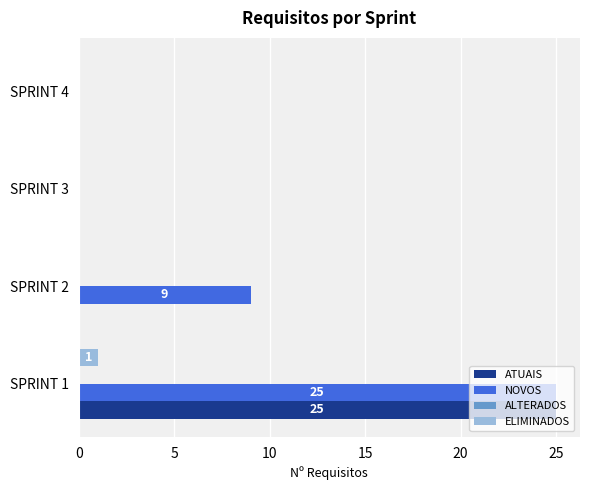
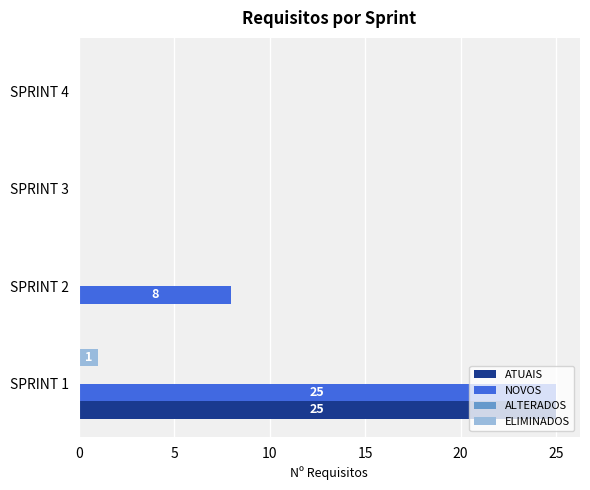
  {
    "ATUAIS": {
      "SPRINT 4": 0.0,
      "SPRINT 3": 0.0,
      "SPRINT 2": 0.0
    },
    "NOVOS": {
-     "SPRINT 2": 9
+     "SPRINT 2": 8
    },
    "ALTERADOS": {
      "SPRINT 4": 0.0,
      "SPRINT 3": 0.0,
      "SPRINT 2": 0.0,
      "SPRINT 1": 0.0
    },
    "ELIMINADOS": {
      "SPRINT 1": 1
    }
  }
